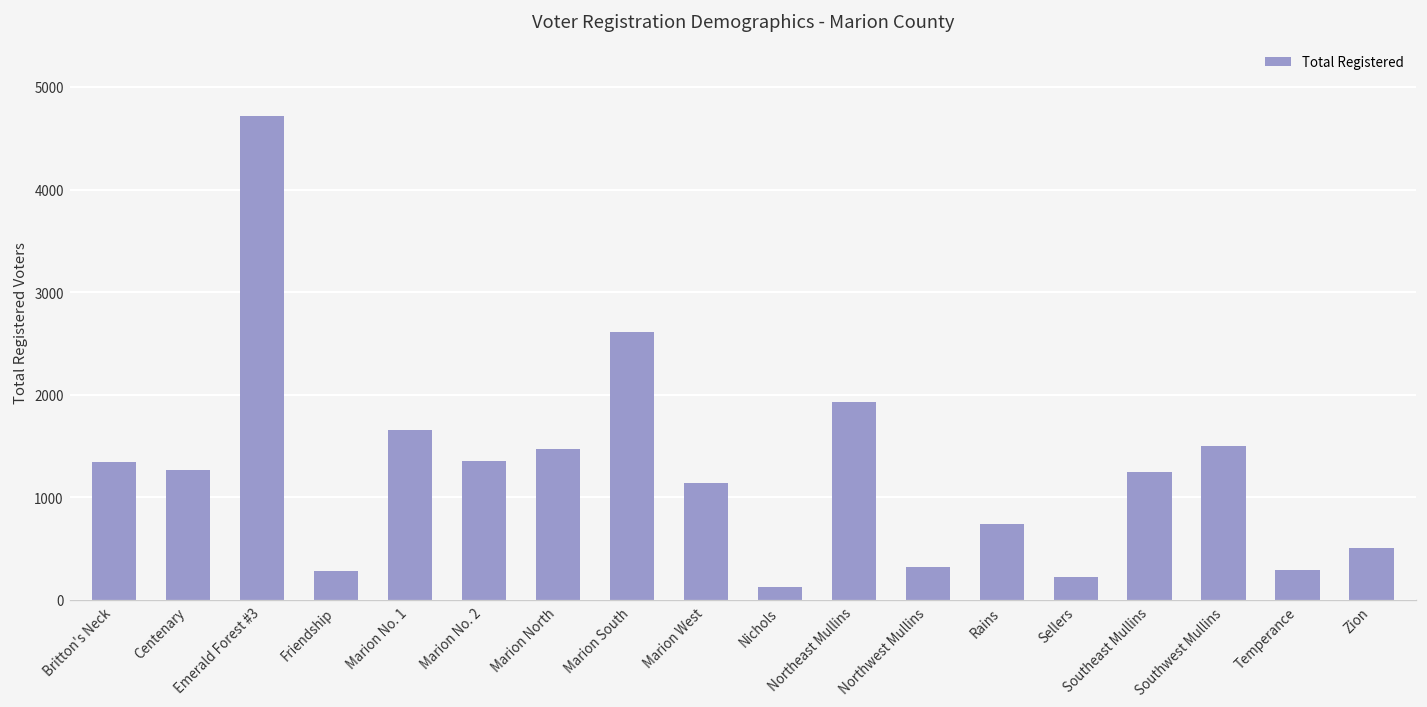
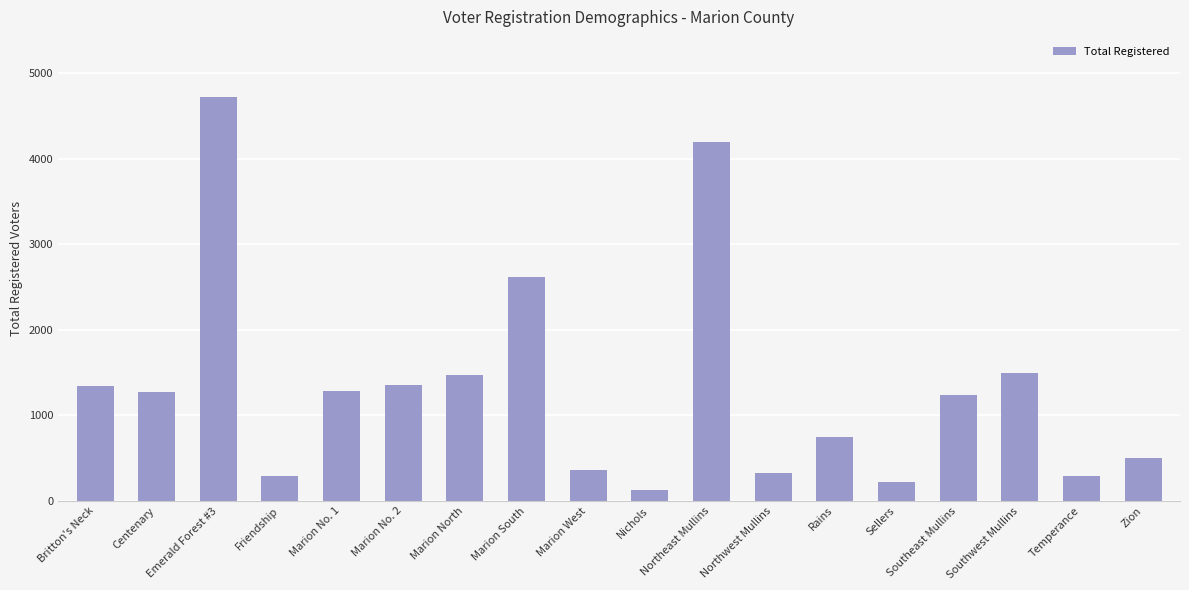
  {
    "Britton's Neck": 1300,
    "Centenary": 1300,
    "Emerald Forest #3": 4700,
    "Friendship": 300,
-   "Marion No. 1": 1700,
+   "Marion No. 1": 1300,
    "Marion No. 2": 1400,
    "Marion North": 1500,
    "Marion South": 2600,
-   "Marion West": 1100,
+   "Marion West": 400,
    "Nichols": 100,
-   "Northeast Mullins": 1900,
+   "Northeast Mullins": 4200,
    "Northwest Mullins": 300,
    "Rains": 700,
    "Sellers": 200,
    "Southeast Mullins": 1200,
    "Southwest Mullins": 1500,
    "Temperance": 300,
    "Zion": 500
  }
